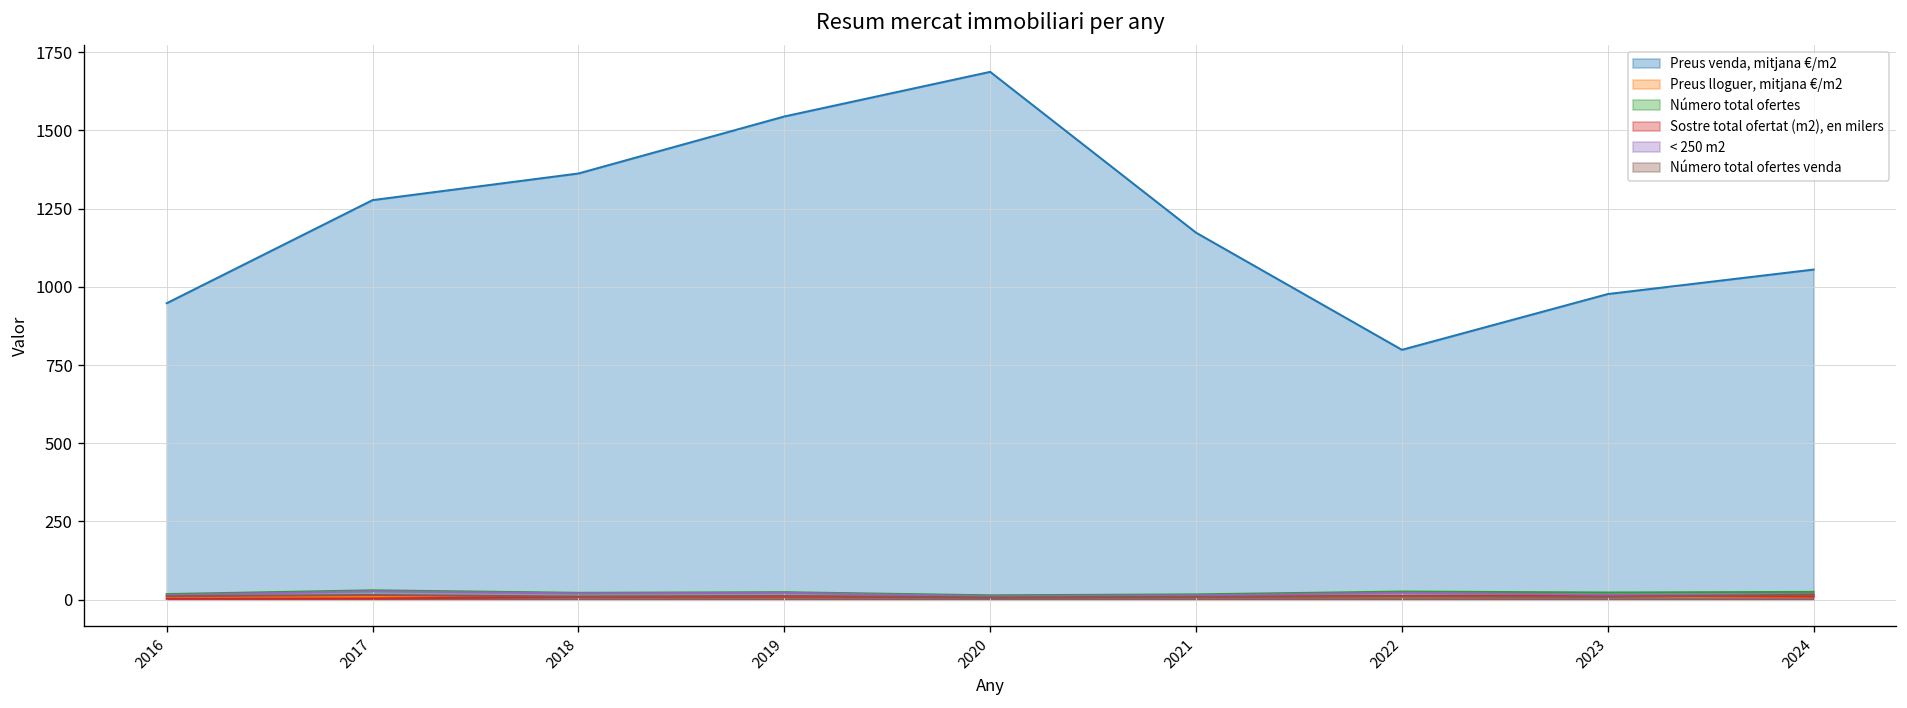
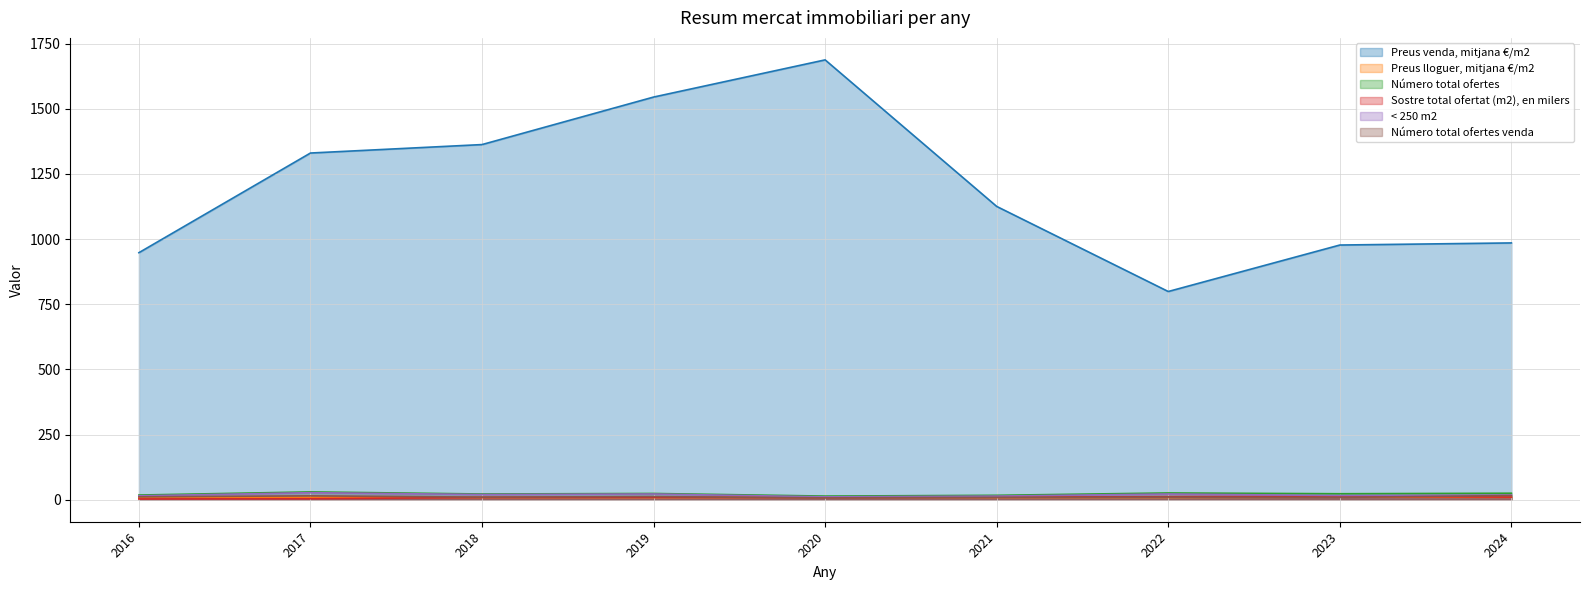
  {
    "Preus venda, mitjana €/m2": {
      "2016": 950,
-     "2017": 1280,
+     "2017": 1330,
      "2018": 1360,
      "2019": 1540,
      "2020": 1690,
-     "2021": 1170,
+     "2021": 1130,
      "2022": 800,
      "2023": 980,
-     "2024": 1060
+     "2024": 990
    }
  }
